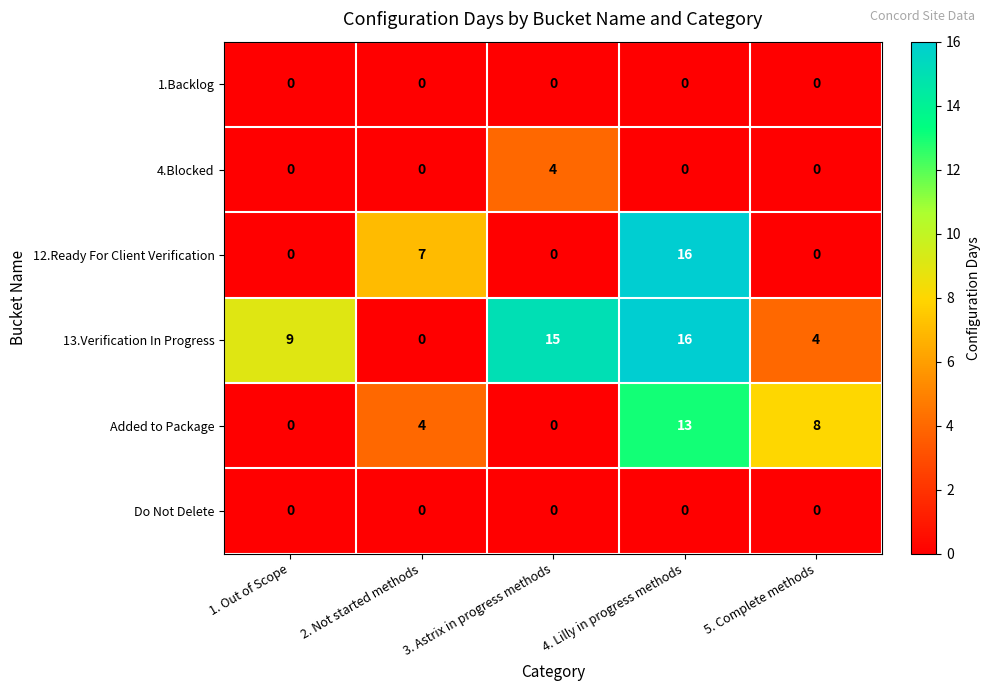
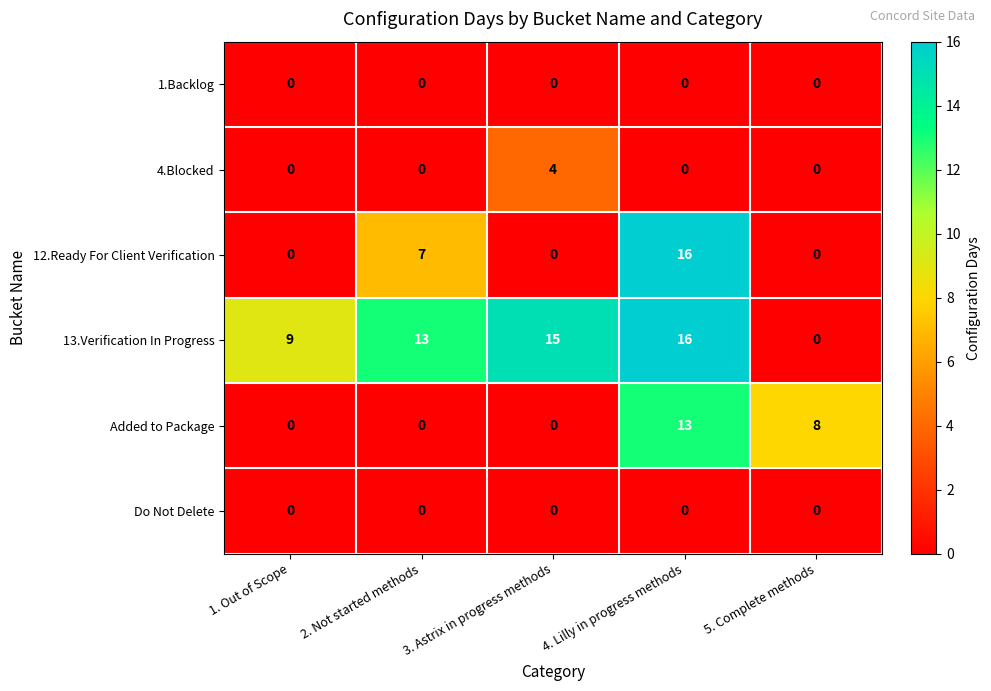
  {
    "1.Backlog": {
      "1. Out of Scope": 0,
      "2. Not started methods": 0,
      "3. Astrix in progress methods": 0,
      "4. Lilly in progress methods": 0,
      "5. Complete methods": 0
    },
    "4.Blocked": {
      "1. Out of Scope": 0,
      "2. Not started methods": 0,
      "3. Astrix in progress methods": 4,
      "4. Lilly in progress methods": 0,
      "5. Complete methods": 0
    },
    "12.Ready For Client Verification": {
      "1. Out of Scope": 0,
      "2. Not started methods": 7,
      "3. Astrix in progress methods": 0,
      "4. Lilly in progress methods": 16,
      "5. Complete methods": 0
    },
    "13.Verification In Progress": {
      "1. Out of Scope": 9,
-     "2. Not started methods": 0,
+     "2. Not started methods": 13,
      "3. Astrix in progress methods": 15,
      "4. Lilly in progress methods": 16,
-     "5. Complete methods": 4
+     "5. Complete methods": 0
    },
    "Added to Package": {
      "1. Out of Scope": 0,
-     "2. Not started methods": 4,
+     "2. Not started methods": 0,
      "3. Astrix in progress methods": 0,
      "4. Lilly in progress methods": 13,
      "5. Complete methods": 8
    },
    "Do Not Delete": {
      "1. Out of Scope": 0,
      "2. Not started methods": 0,
      "3. Astrix in progress methods": 0,
      "4. Lilly in progress methods": 0,
      "5. Complete methods": 0
    }
  }
